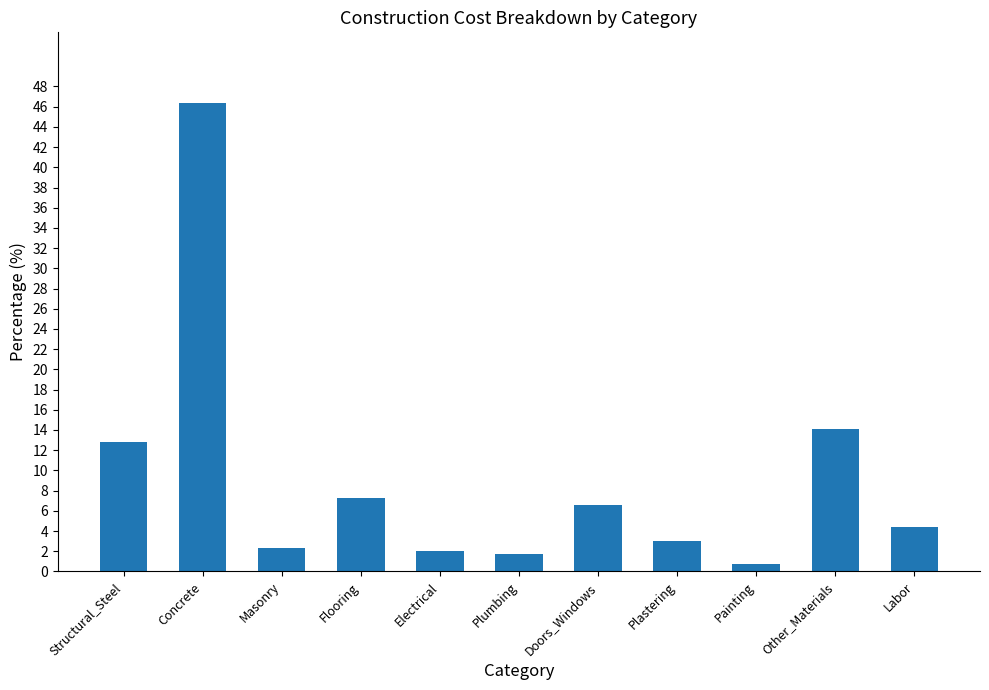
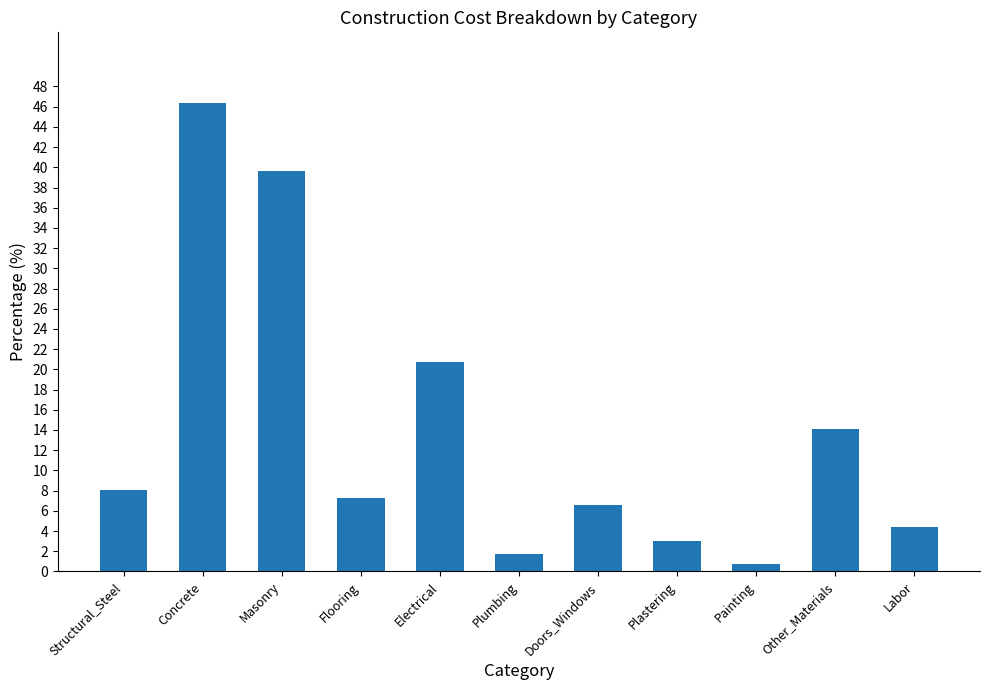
  {
-   "Structural_Steel": 12.8,
+   "Structural_Steel": 8.1,
    "Concrete": 46.4,
-   "Masonry": 2.3,
+   "Masonry": 39.6,
    "Flooring": 7.3,
-   "Electrical": 2.0,
+   "Electrical": 20.7,
    "Plumbing": 1.7,
    "Doors_Windows": 6.6,
    "Plastering": 3.0,
    "Painting": 0.7,
    "Other_Materials": 14.1,
    "Labor": 4.4
  }
